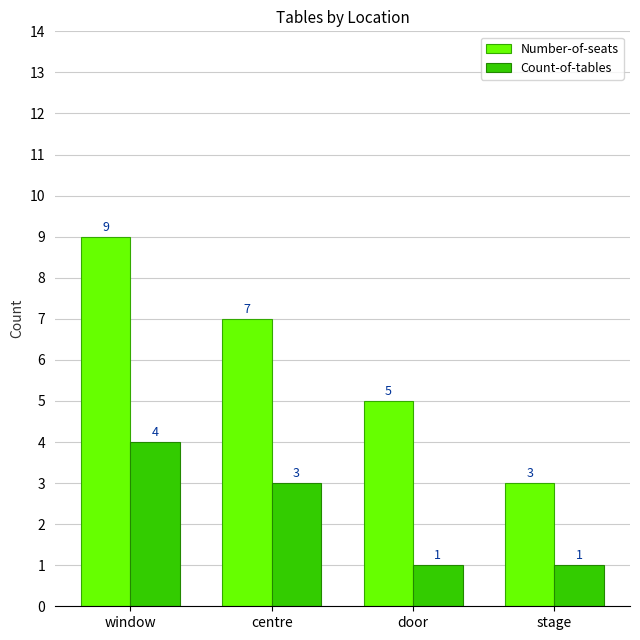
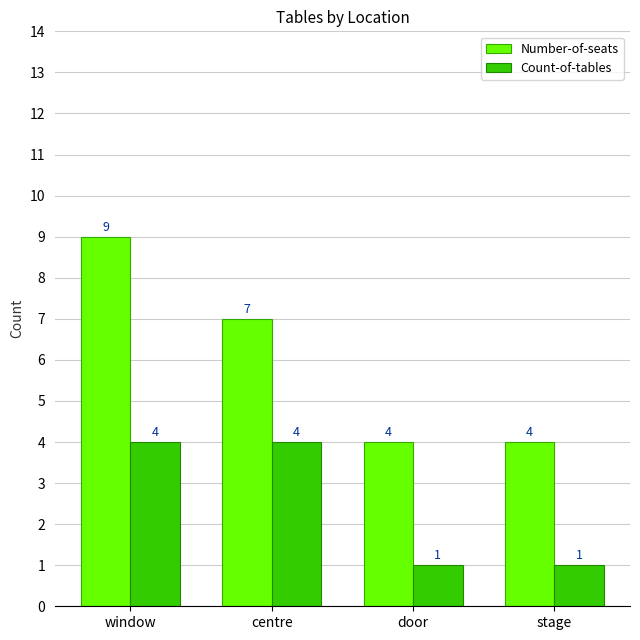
  {
    "Number-of-seats": {
      "window": 9,
      "centre": 7,
-     "door": 5,
-     "stage": 3
+     "door": 4,
+     "stage": 4
    },
    "Count-of-tables": {
      "window": 4,
-     "centre": 3,
+     "centre": 4,
      "door": 1,
      "stage": 1
    }
  }
